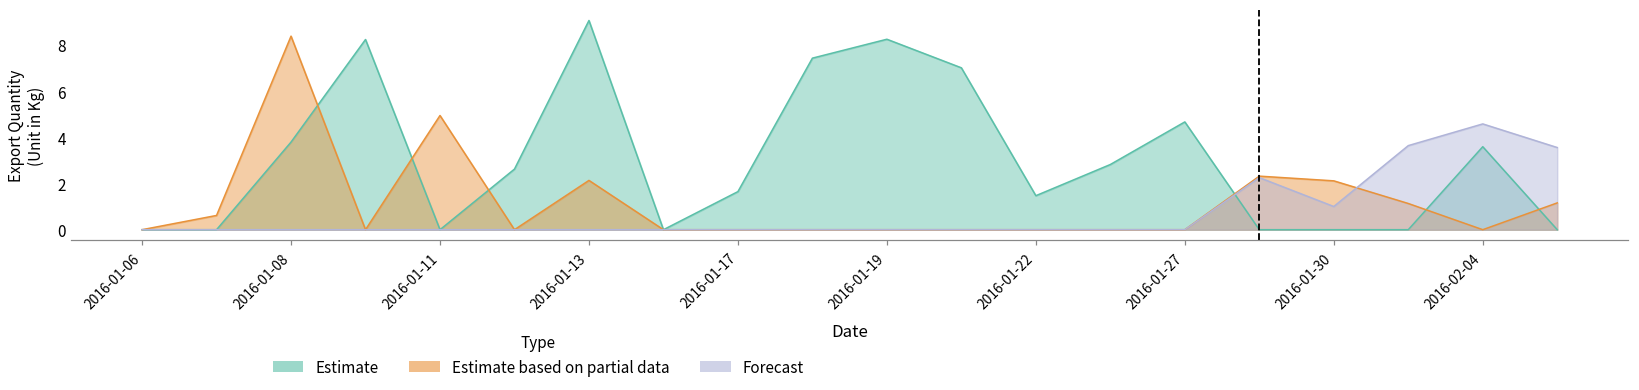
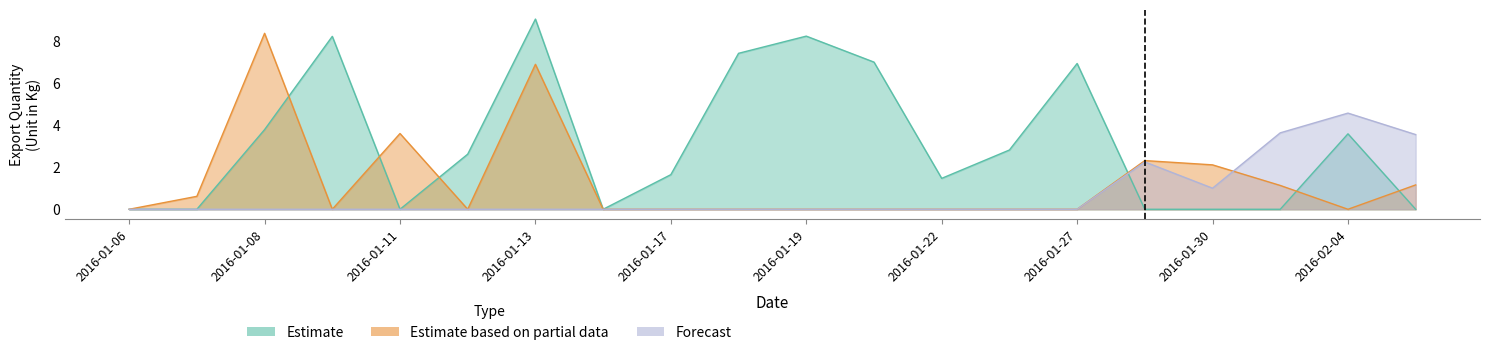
  {
    "Estimate": {
      "2016-01-08": 3.8,
      "2016-01-13": 9.1,
      "2016-01-17": 1.7,
      "2016-01-19": 8.3,
      "2016-01-22": 1.5,
-     "2016-01-27": 4.7,
+     "2016-01-27": 6.9,
      "2016-01-30": 0.0,
      "2016-02-04": 3.6
    },
    "Estimate based on partial data": {
      "2016-01-08": 8.4,
-     "2016-01-11": 4.9,
-     "2016-01-13": 2.1,
+     "2016-01-11": 3.6,
+     "2016-01-13": 6.9,
      "2016-01-30": 2.1,
      "2016-02-04": 0.0
    },
    "Forecast": {
      "2016-01-08": 0.0,
      "2016-01-13": 0.0,
      "2016-01-30": 1.0,
      "2016-02-04": 4.6
    }
  }
